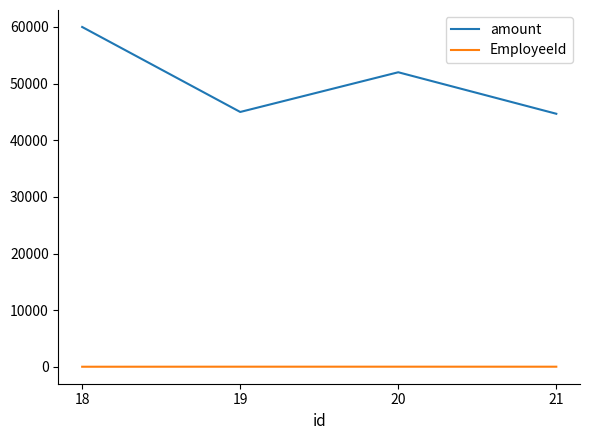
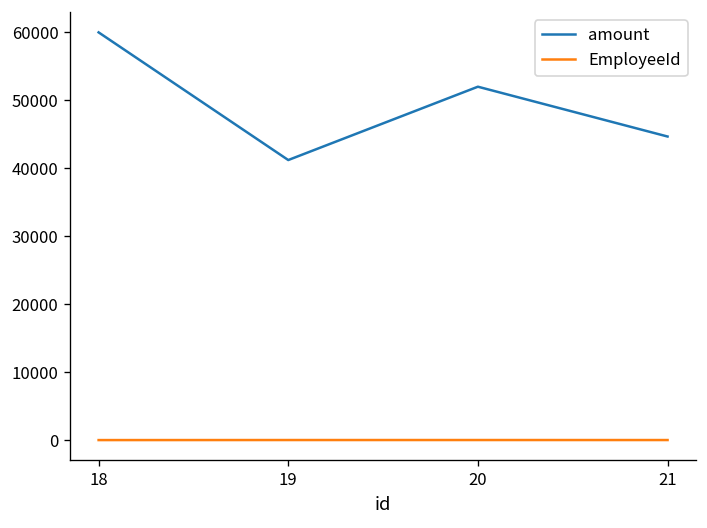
  {
    "amount": {
      "18": 60000,
-     "19": 45000,
+     "19": 41000,
      "20": 52000,
      "21": 45000
    },
    "EmployeeId": {
      "18": 0,
      "19": 0,
      "20": 0,
      "21": 0
    }
  }
